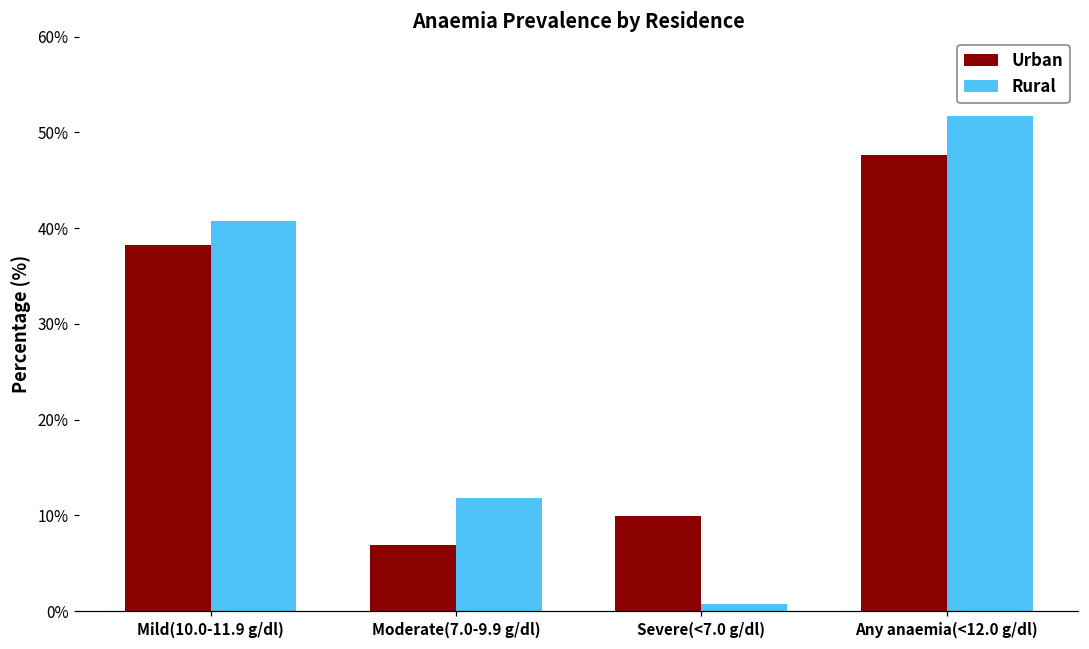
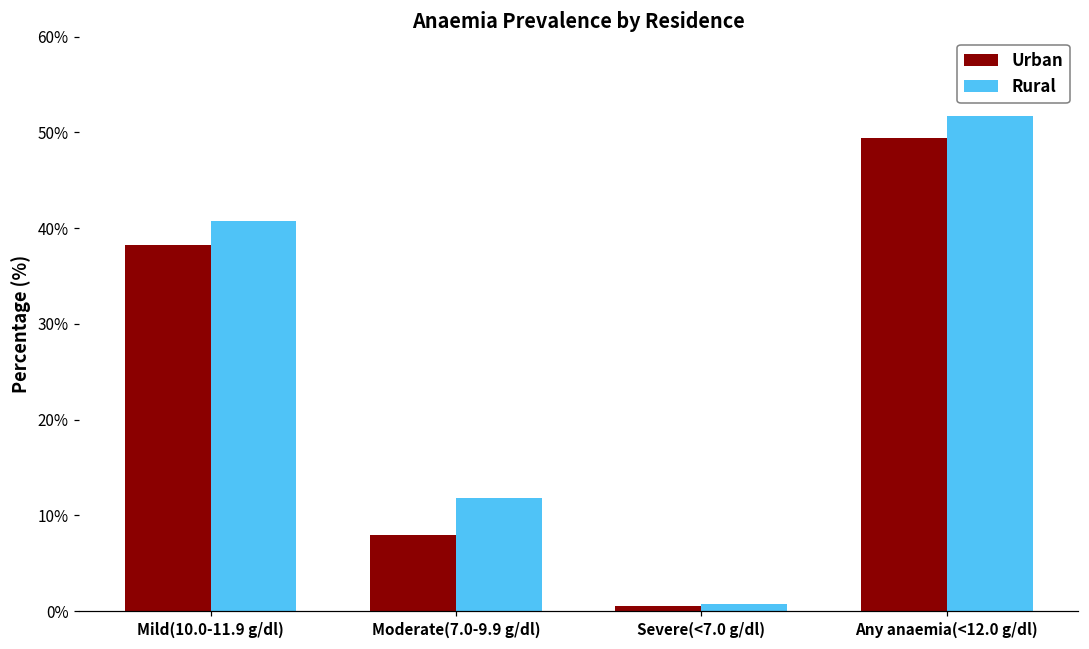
  {
    "Urban": {
      "Mild(10.0-11.9 g/dl)": "38%",
-     "Moderate(7.0-9.9 g/dl)": "7%",
-     "Severe(<7.0 g/dl)": "10%",
-     "Any anaemia(<12.0 g/dl)": "48%"
+     "Moderate(7.0-9.9 g/dl)": "8%",
+     "Severe(<7.0 g/dl)": "1%",
+     "Any anaemia(<12.0 g/dl)": "49%"
    },
    "Rural": {
      "Mild(10.0-11.9 g/dl)": "41%",
      "Moderate(7.0-9.9 g/dl)": "12%",
      "Severe(<7.0 g/dl)": "1%",
      "Any anaemia(<12.0 g/dl)": "52%"
    }
  }
